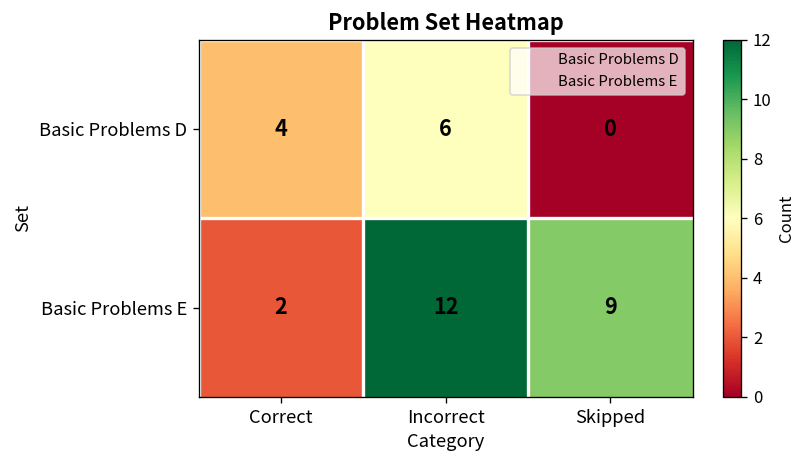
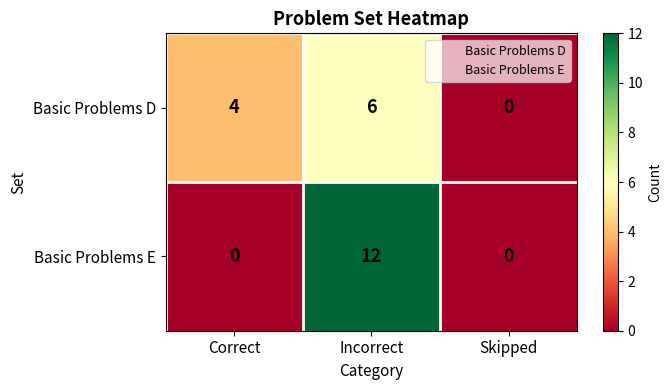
  {
    "Basic Problems D": {
      "Correct": 4,
      "Incorrect": 6,
      "Skipped": 0
    },
    "Basic Problems E": {
-     "Correct": 2,
+     "Correct": 0,
      "Incorrect": 12,
-     "Skipped": 9
+     "Skipped": 0
    }
  }
